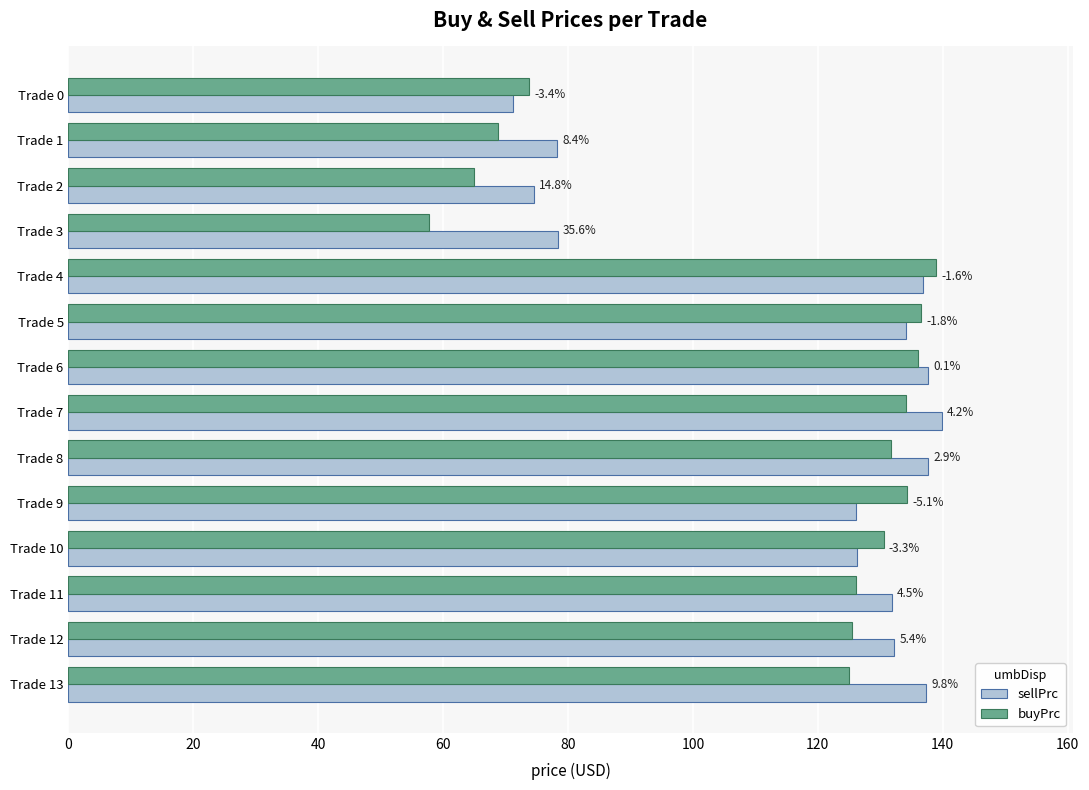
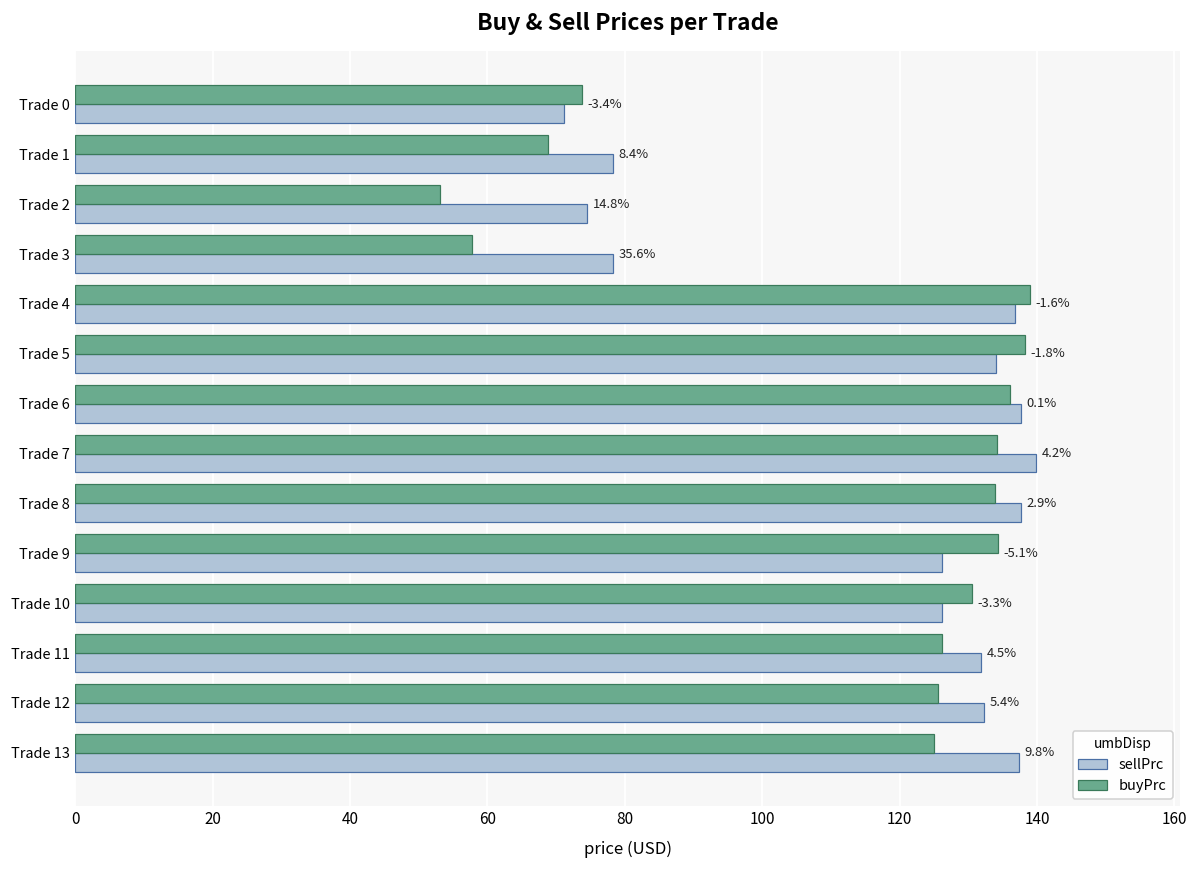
  {
    "sellPrc": {
      "Trade 6": "0.1%"
    },
    "buyPrc": {
      "Trade 1": "69",
-     "Trade 2": "65",
+     "Trade 2": "53",
      "Trade 3": "58",
-     "Trade 5": "137",
+     "Trade 5": "138",
      "Trade 7": "134",
-     "Trade 8": "132",
+     "Trade 8": "134",
      "Trade 11": "126",
      "Trade 12": "126",
      "Trade 13": "125"
    }
  }
